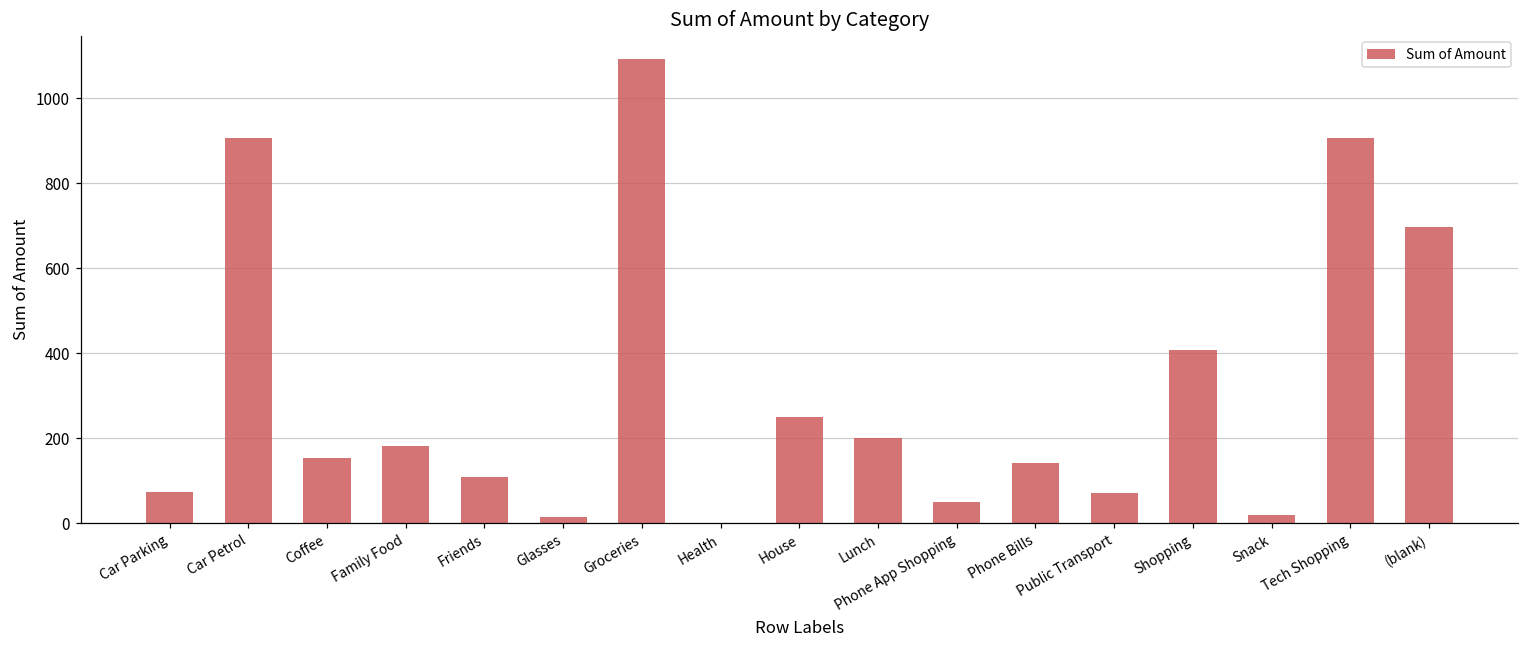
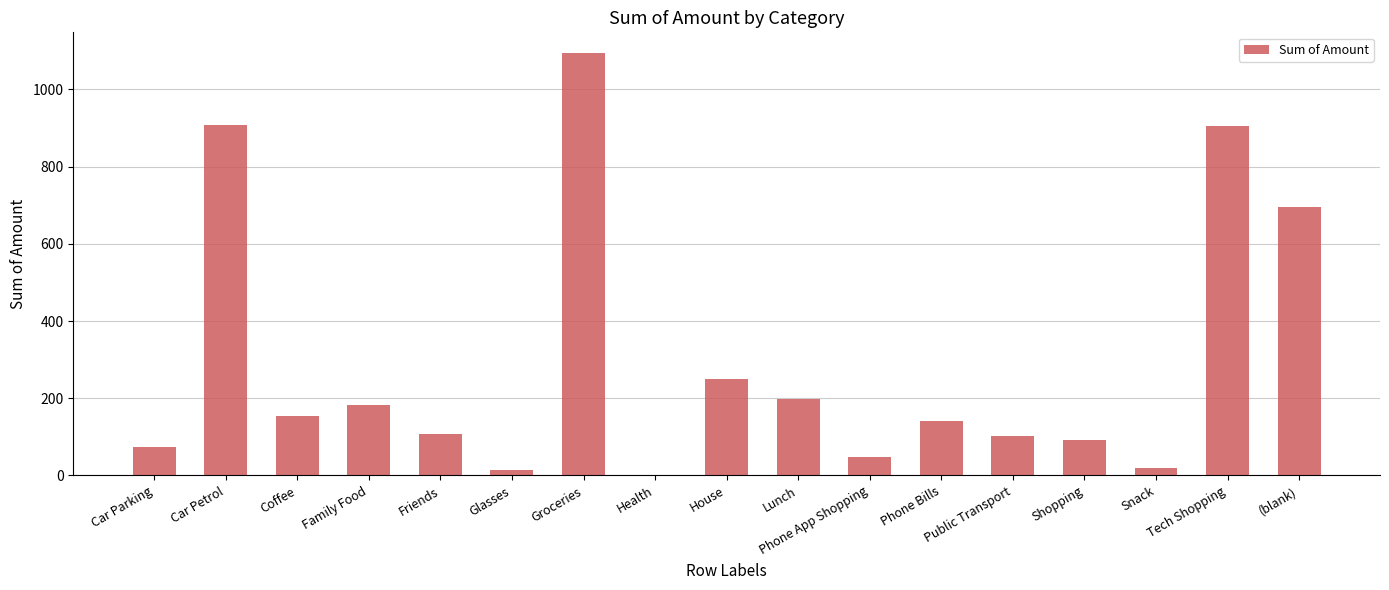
  {
    "Car Parking": 70,
    "Car Petrol": 910,
    "Coffee": 150,
    "Family Food": 180,
    "Friends": 110,
    "Glasses": 20,
    "Groceries": 1090,
    "House": 250,
    "Lunch": 200,
    "Phone App Shopping": 50,
    "Phone Bills": 140,
-   "Public Transport": 70,
-   "Shopping": 410,
+   "Public Transport": 100,
+   "Shopping": 90,
    "Snack": 20,
    "Tech Shopping": 910,
    "(blank)": 700
  }
